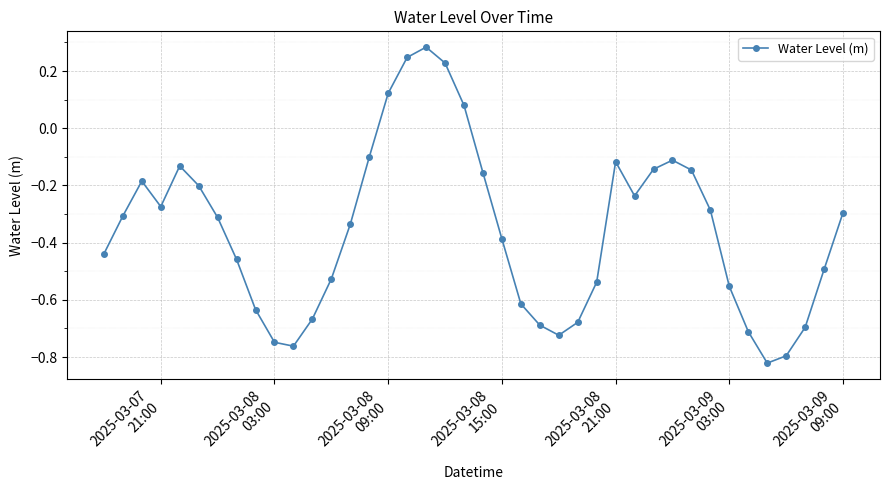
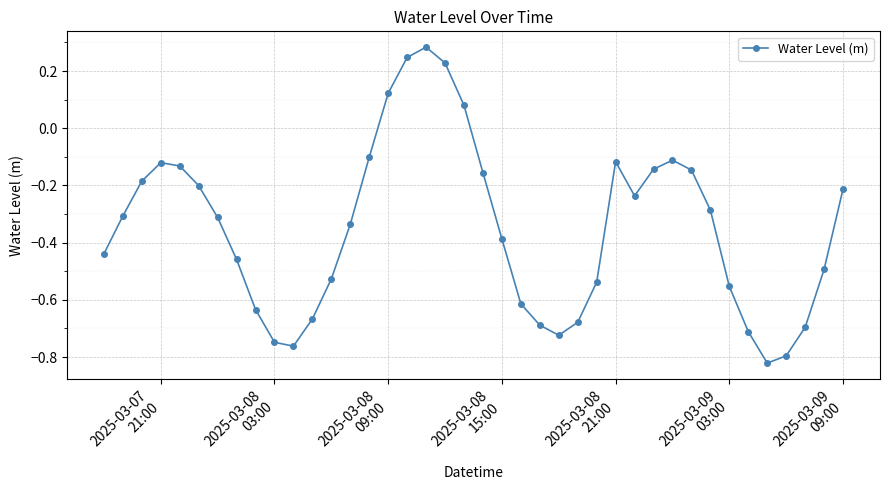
  {
-   "2025-03-07 21:00": -0.27,
+   "2025-03-07 21:00": -0.12,
    "2025-03-08 03:00": -0.75,
    "2025-03-08 09:00": 0.12,
    "2025-03-08 15:00": -0.39,
    "2025-03-08 21:00": -0.12,
    "2025-03-09 03:00": -0.55,
-   "2025-03-09 09:00": -0.30
+   "2025-03-09 09:00": -0.21
  }
